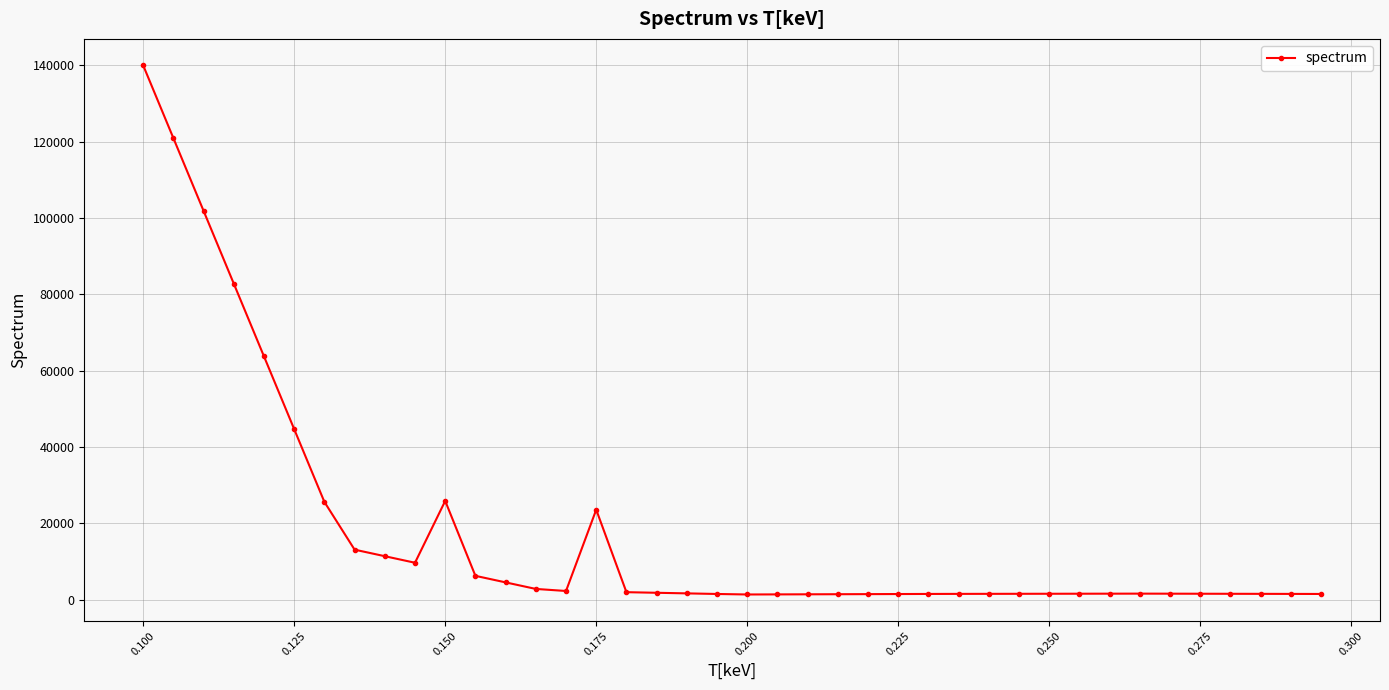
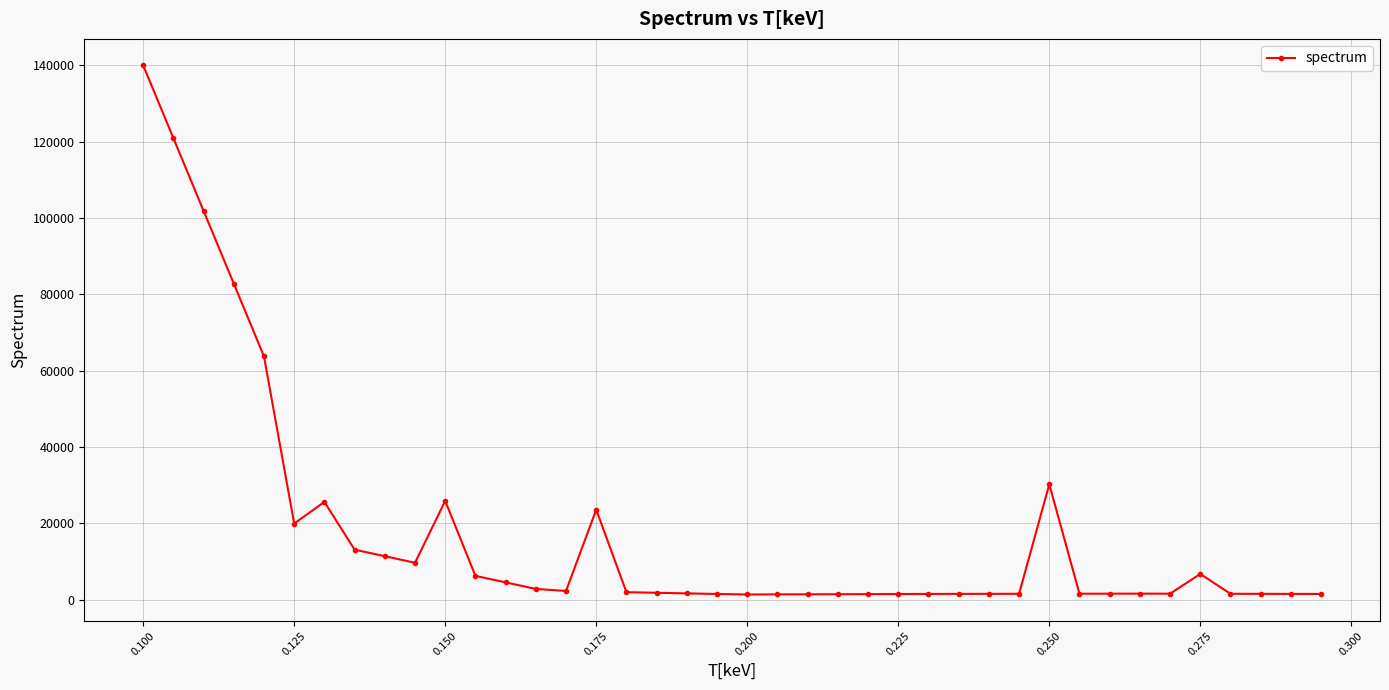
  {
    "0.100": 140000,
-   "0.125": 45000,
+   "0.125": 20000,
    "0.150": 26000,
    "0.175": 24000,
    "0.200": 1000,
    "0.225": 1000,
-   "0.250": 2000,
-   "0.275": 2000
+   "0.250": 30000,
+   "0.275": 7000
  }
